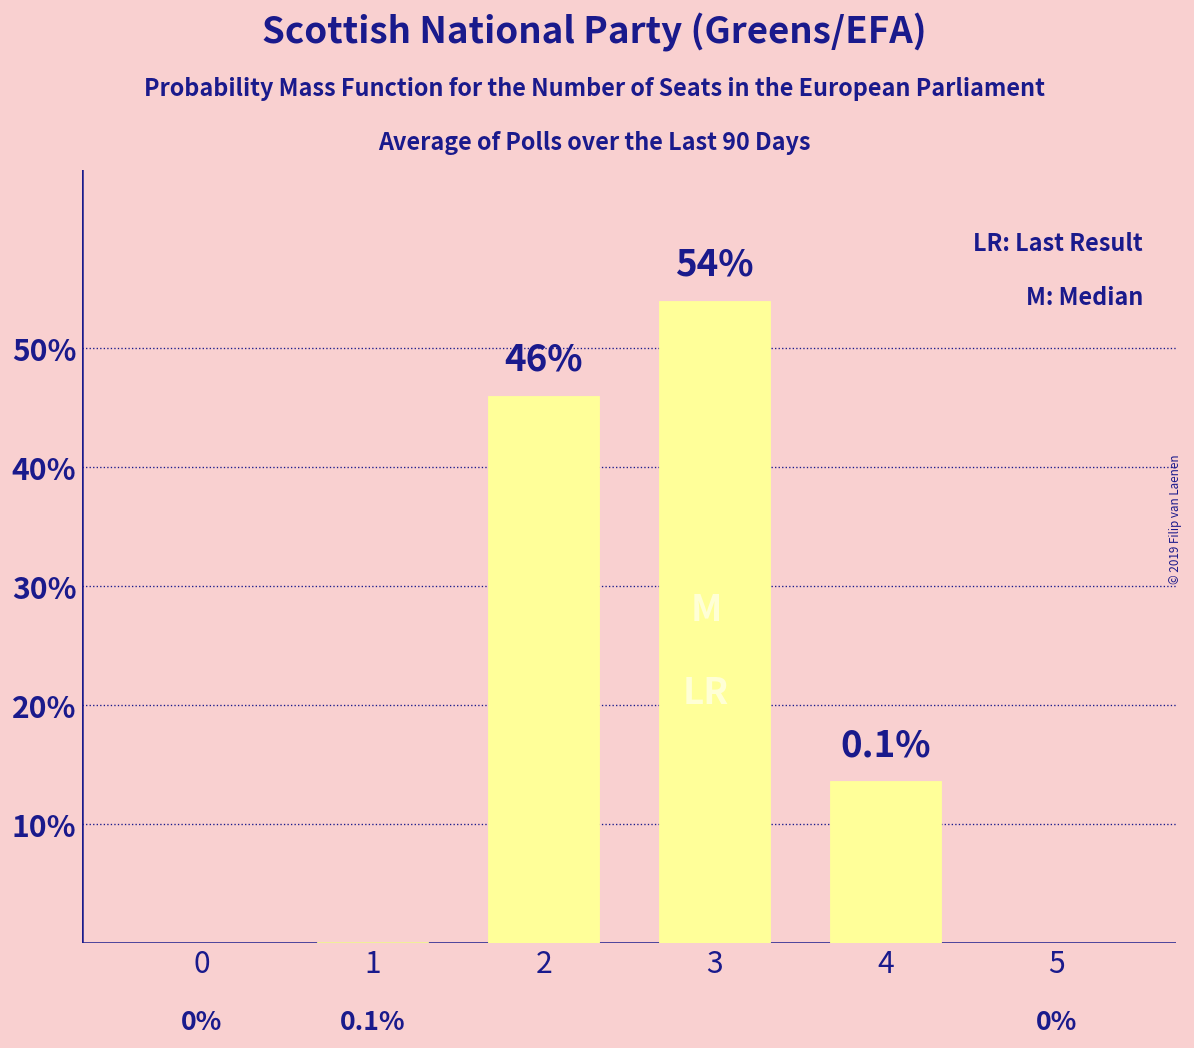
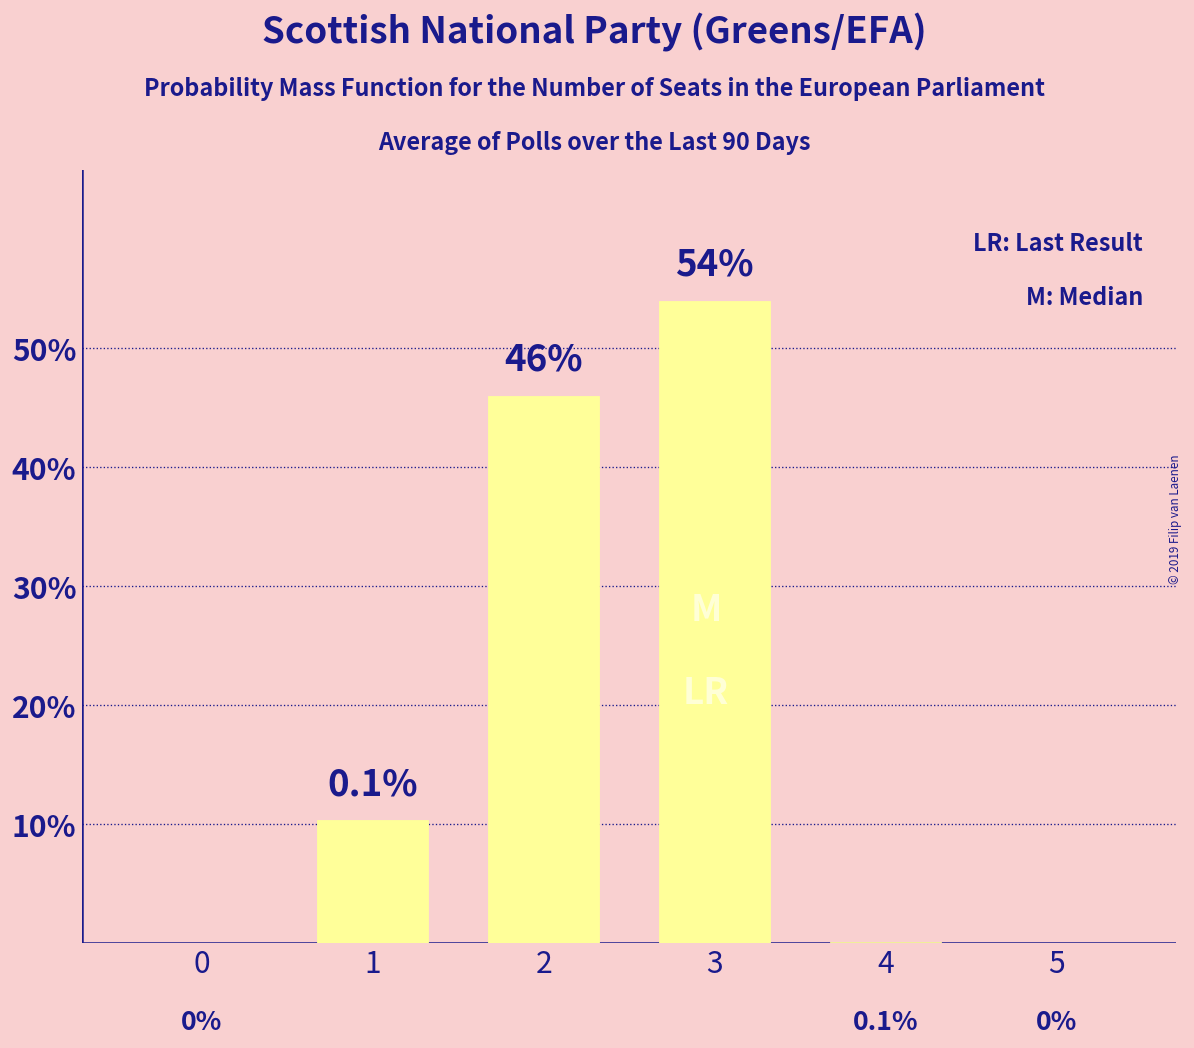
  {
    "0": "0%",
-   "1": "0%",
-   "4": "14%",
+   "1": "10%",
+   "4": "0%",
    "5": "0%"
  }
